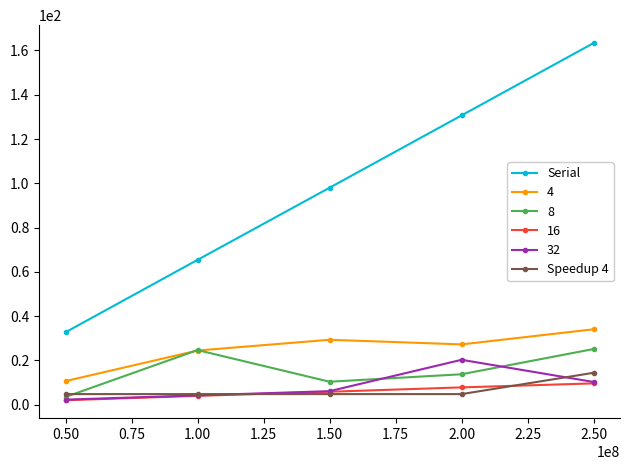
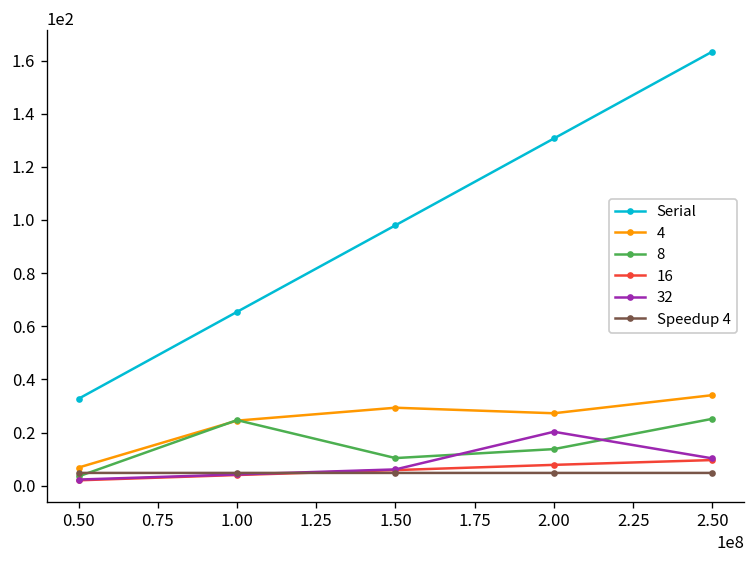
  {
    "Serial": {
      "0.50": 33,
      "1.00": 65,
      "1.50": 98,
      "2.00": 131,
      "2.50": 163
    },
    "4": {
-     "0.50": 11,
+     "0.50": 7,
      "1.50": 29,
      "2.00": 27,
      "2.50": 34
    },
    "8": {
      "0.50": 4,
      "1.50": 10,
      "2.00": 14,
      "2.50": 25
    },
    "16": {
      "2.00": 8
    },
    "32": {
      "2.00": 20
    },
    "Speedup 4": {
      "0.50": 5,
      "2.00": 5,
-     "2.50": 14
+     "2.50": 5
    }
  }
